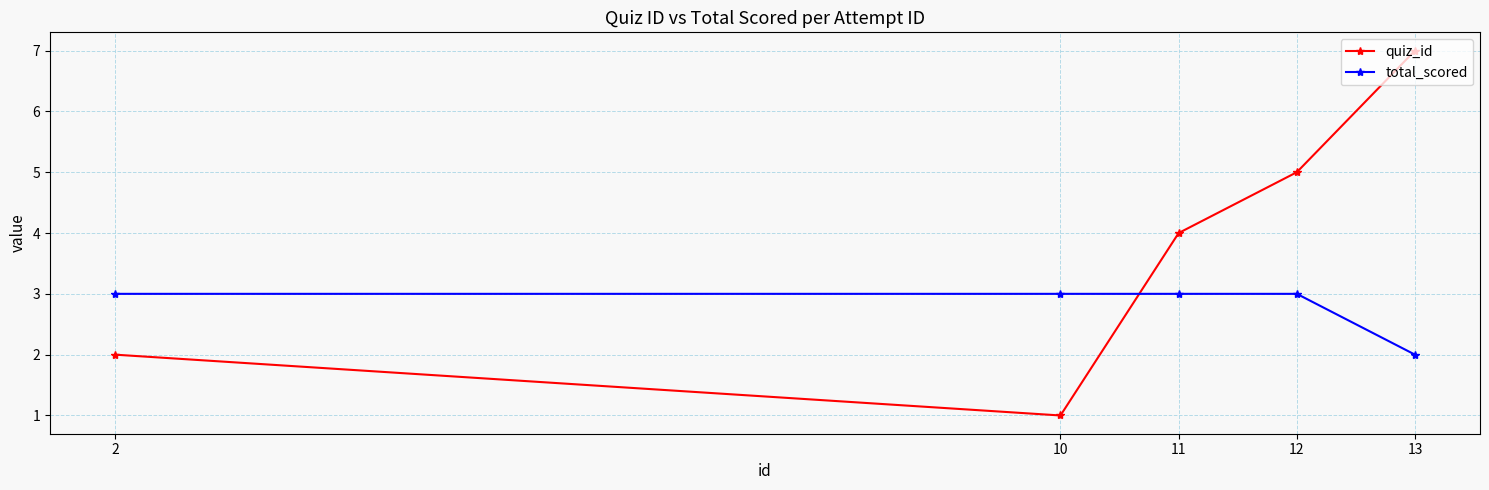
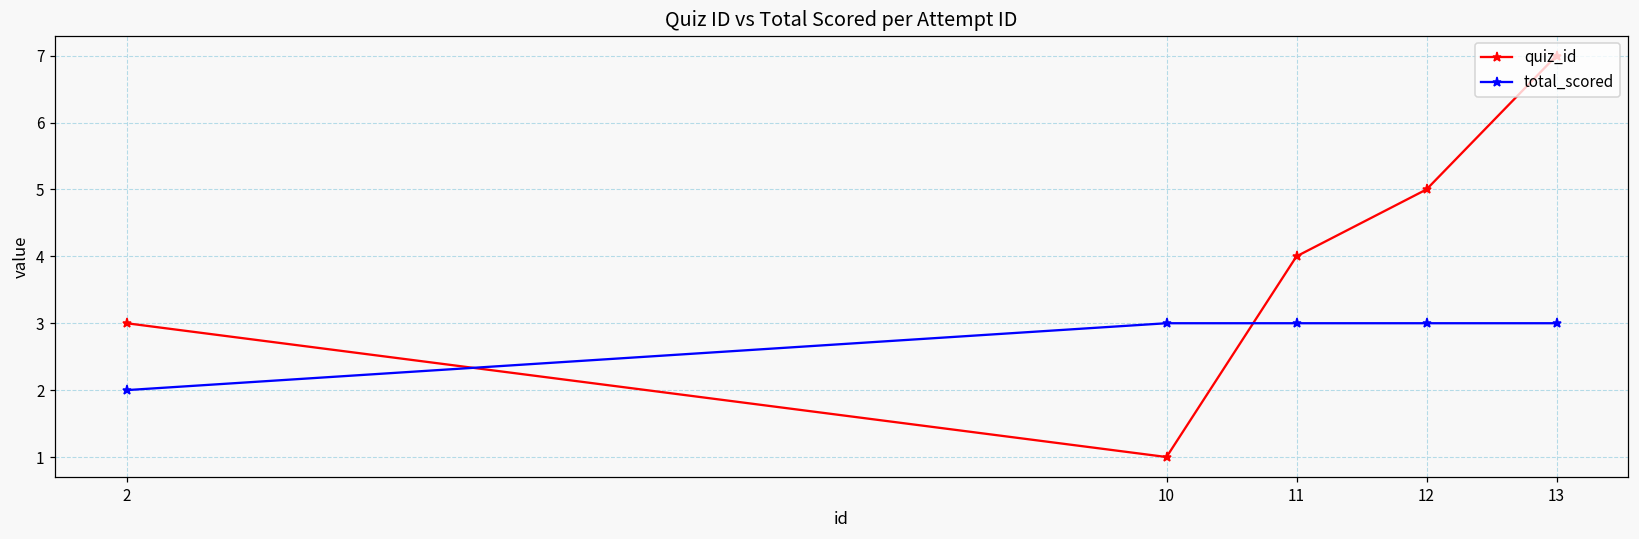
  {
    "quiz_id": {
-     "2": 2,
+     "2": 3,
      "10": 1,
      "11": 4,
      "12": 5
    },
    "total_scored": {
-     "2": 3,
+     "2": 2,
      "10": 3,
      "11": 3,
      "12": 3,
-     "13": 2
+     "13": 3
    }
  }
